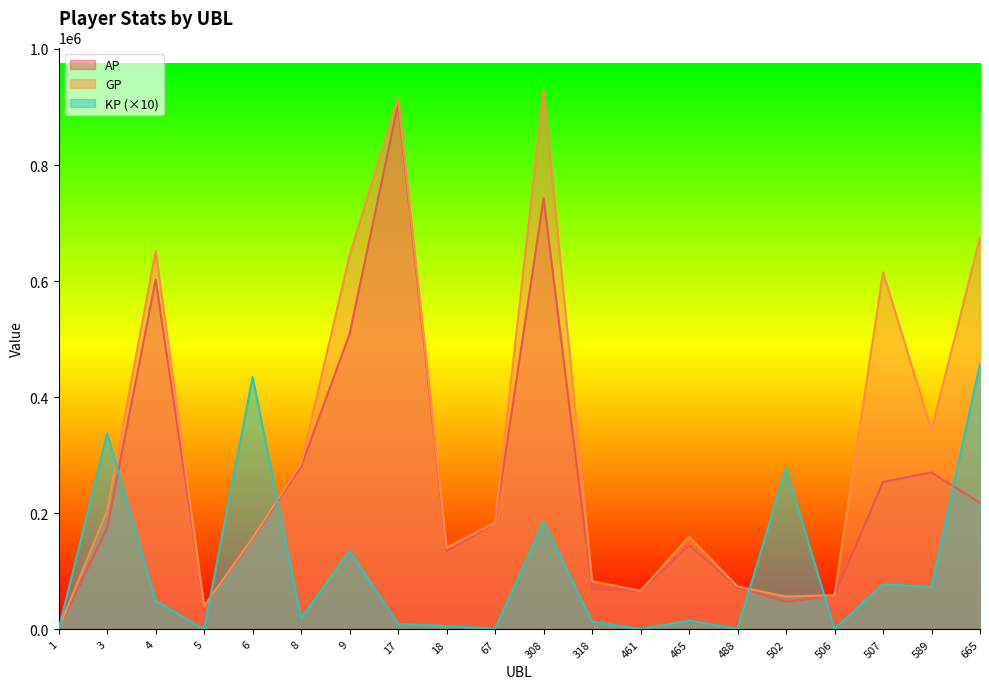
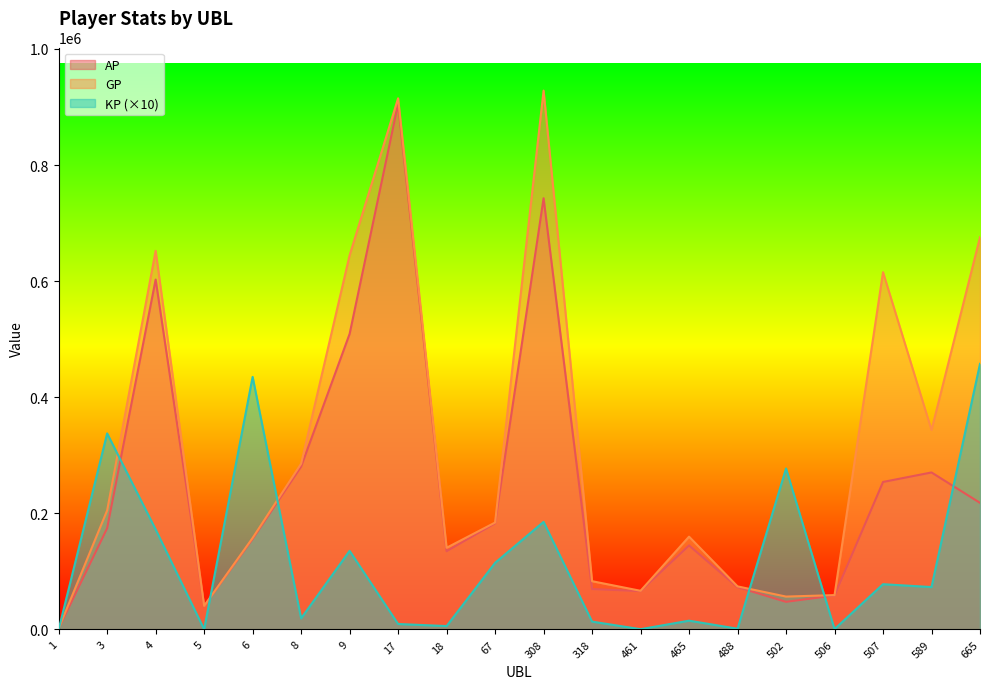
  {
    "KP (×10)": {
      "3": 340000,
-     "4": 50000,
+     "4": 170000,
      "5": 0,
      "6": 440000,
      "8": 20000,
      "9": 140000,
      "17": 10000,
      "18": 10000,
-     "67": 0,
+     "67": 110000,
      "308": 190000,
      "318": 10000,
      "461": 0,
      "465": 20000,
      "488": 0,
      "502": 280000,
      "506": 0,
      "507": 80000,
      "589": 70000,
      "665": 460000
    }
  }
